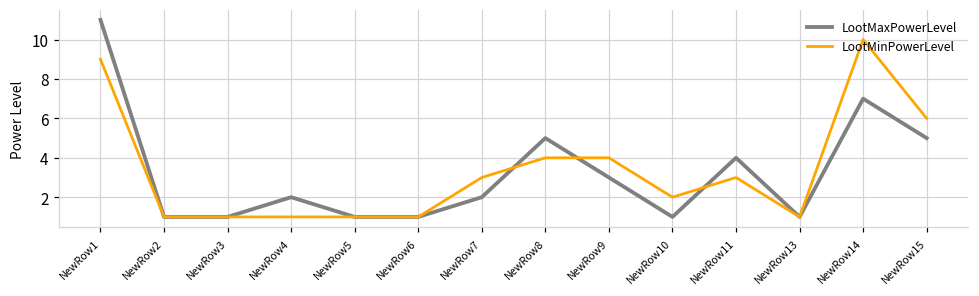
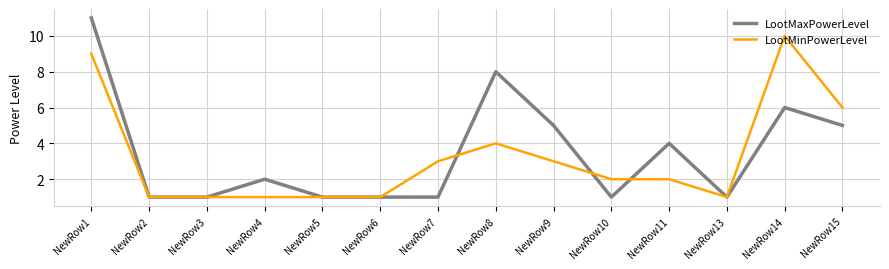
  {
    "LootMaxPowerLevel": {
      "NewRow1": 11,
      "NewRow4": 2,
-     "NewRow7": 2,
-     "NewRow8": 5,
-     "NewRow9": 3,
+     "NewRow7": 1,
+     "NewRow8": 8,
+     "NewRow9": 5,
      "NewRow10": 1,
      "NewRow11": 4,
-     "NewRow14": 7,
+     "NewRow14": 6,
      "NewRow15": 5
    },
    "LootMinPowerLevel": {
      "NewRow1": 9,
      "NewRow4": 1,
      "NewRow7": 3,
      "NewRow8": 4,
-     "NewRow9": 4,
+     "NewRow9": 3,
      "NewRow10": 2,
-     "NewRow11": 3,
+     "NewRow11": 2,
      "NewRow14": 10,
      "NewRow15": 6
    }
  }
